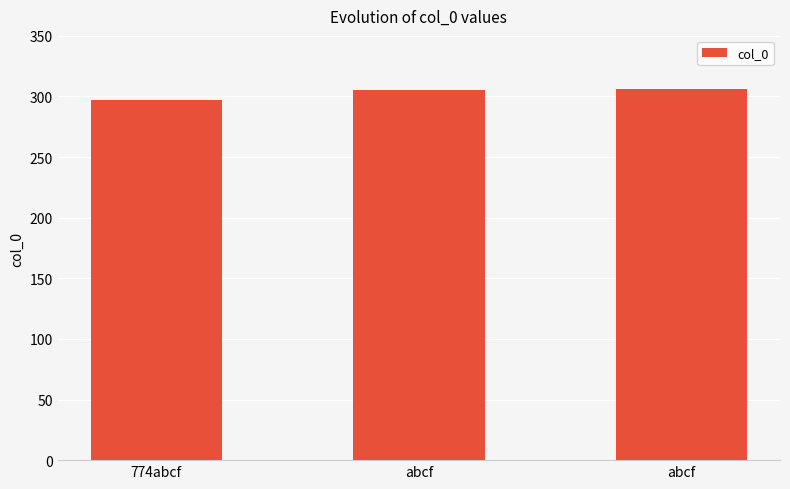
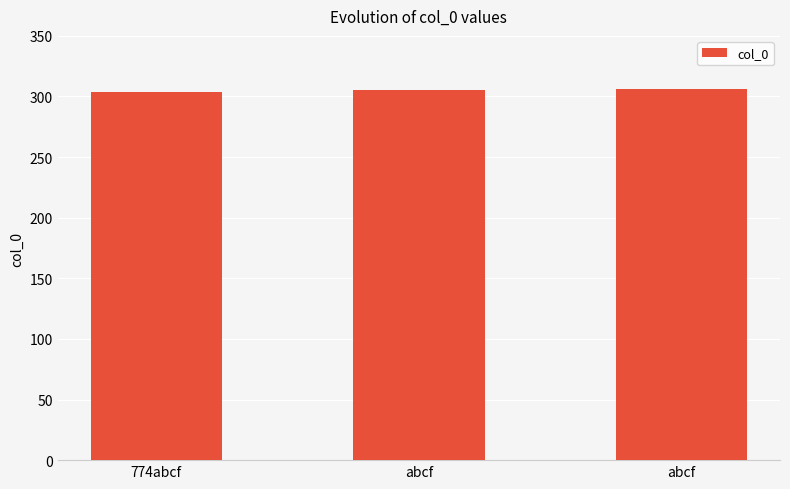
  {
-   "774abcf": 297
+   "774abcf": 304
  }
